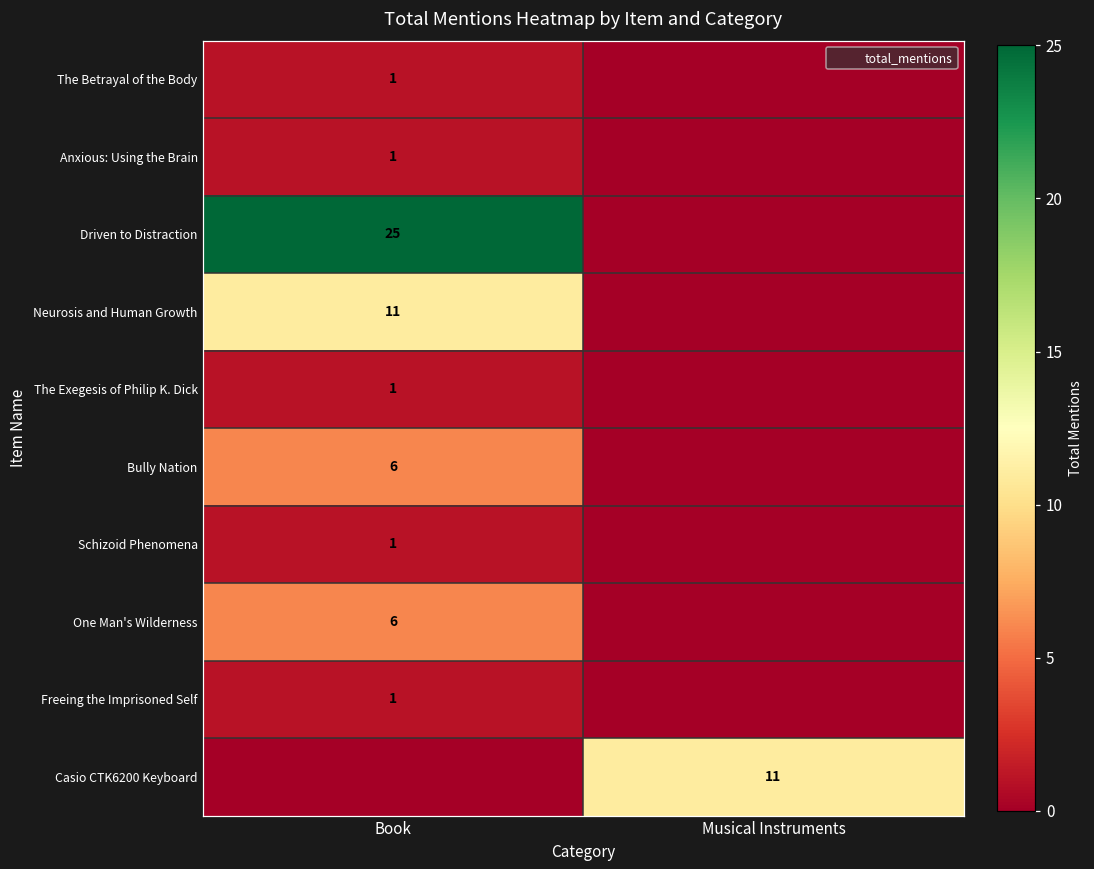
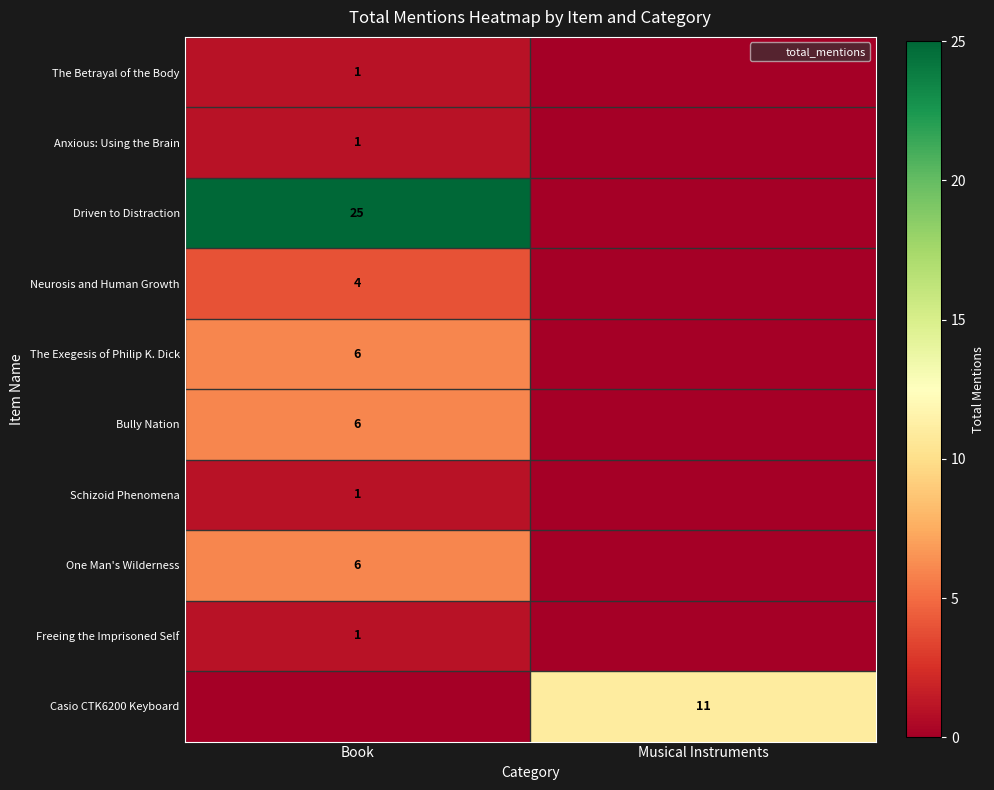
  {
    "The Betrayal of the Body": {
      "Book": 1
    },
    "Anxious: Using the Brain": {
      "Book": 1
    },
    "Driven to Distraction": {
      "Book": 25
    },
    "Neurosis and Human Growth": {
-     "Book": 11
+     "Book": 4
    },
    "The Exegesis of Philip K. Dick": {
-     "Book": 1
+     "Book": 6
    },
    "Bully Nation": {
      "Book": 6
    },
    "Schizoid Phenomena": {
      "Book": 1
    },
    "One Man's Wilderness": {
      "Book": 6
    },
    "Freeing the Imprisoned Self": {
      "Book": 1
    },
    "Casio CTK6200 Keyboard": {
      "Musical Instruments": 11
    }
  }
